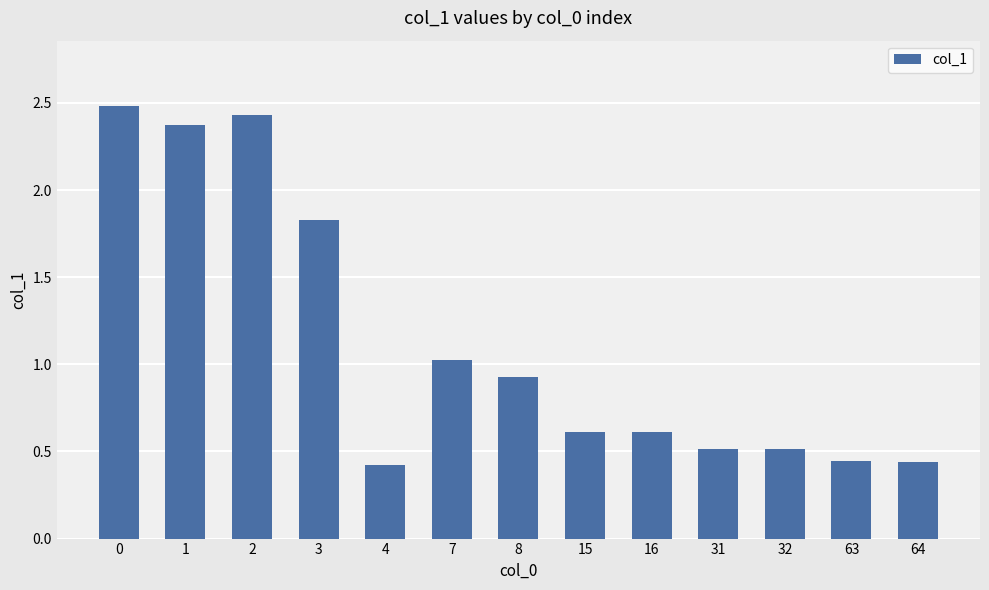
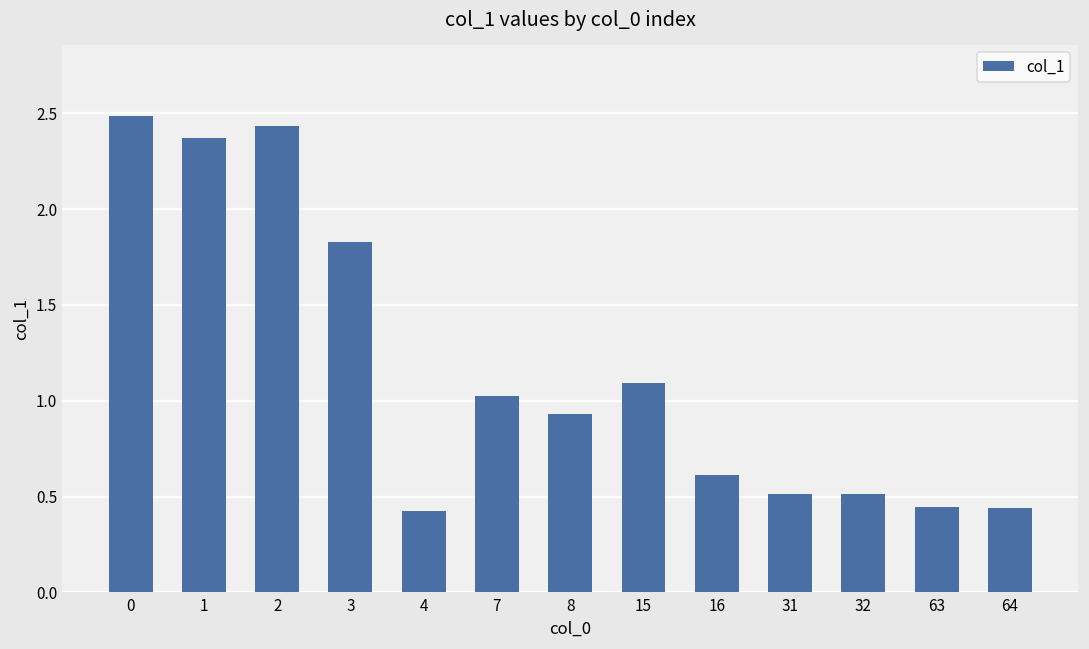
  {
    "0": 2.48,
    "1": 2.37,
    "2": 2.43,
    "3": 1.83,
    "4": 0.42,
    "7": 1.02,
    "8": 0.93,
-   "15": 0.61,
+   "15": 1.09,
    "16": 0.61,
    "31": 0.51,
    "32": 0.51,
    "63": 0.44,
    "64": 0.44
  }
